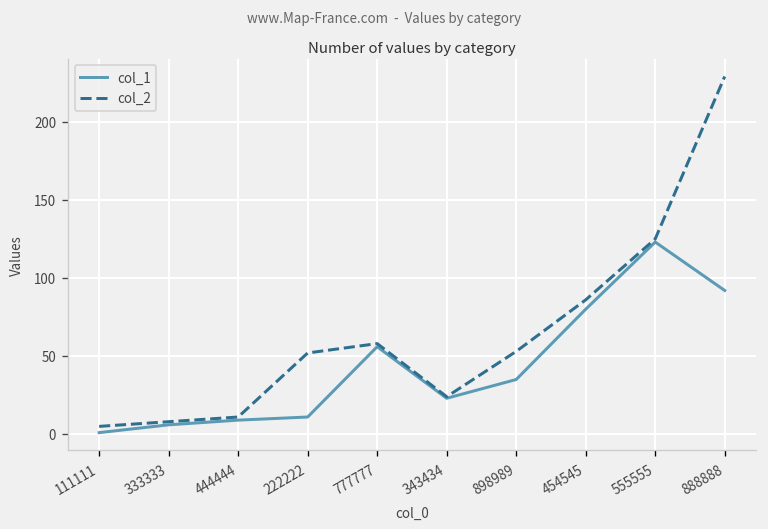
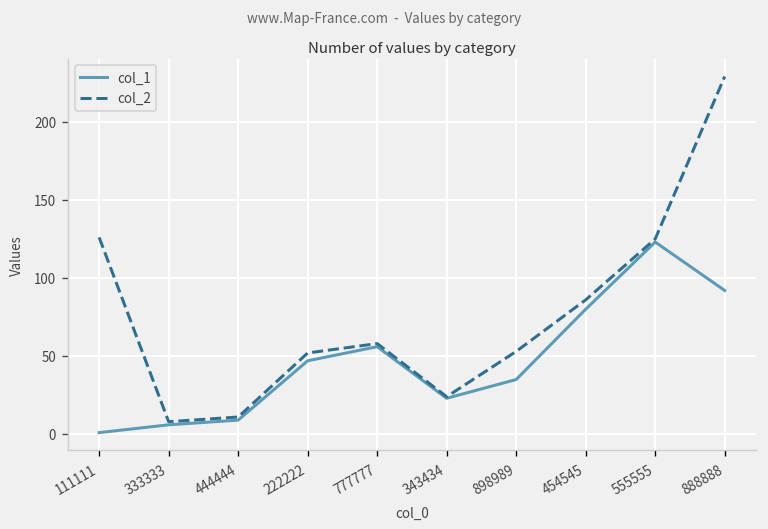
  {
    "col_1": {
      "111111": 1,
      "333333": 6,
      "444444": 9,
-     "222222": 11,
+     "222222": 47,
      "777777": 56,
      "898989": 35,
      "454545": 80,
      "555555": 123,
      "888888": 92
    },
    "col_2": {
-     "111111": 5,
+     "111111": 126,
      "333333": 8,
      "444444": 11,
      "222222": 52,
      "777777": 58,
      "898989": 53,
      "454545": 86,
      "555555": 125,
      "888888": 229
    }
  }
